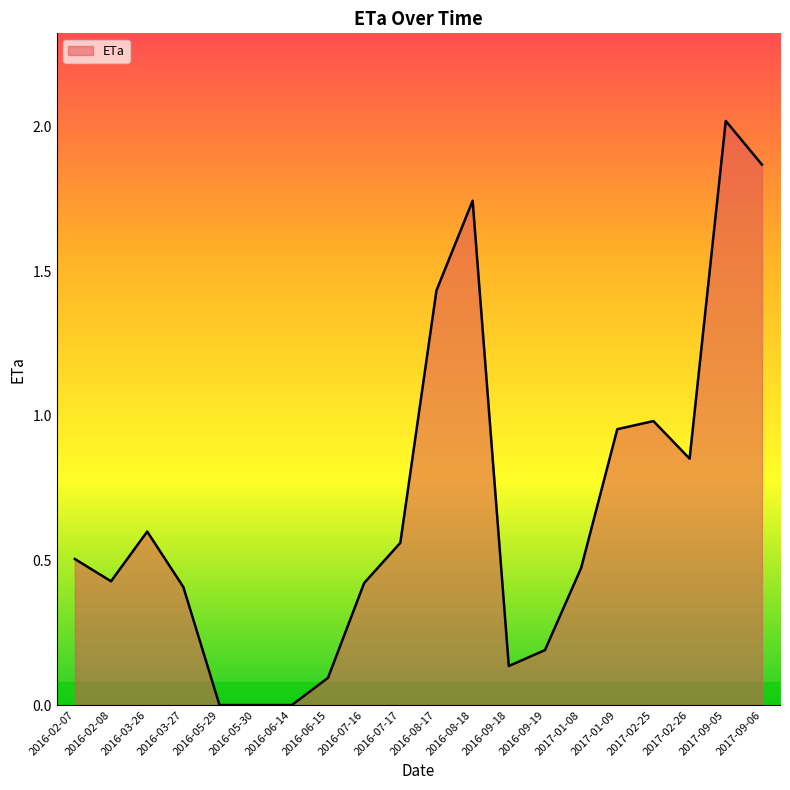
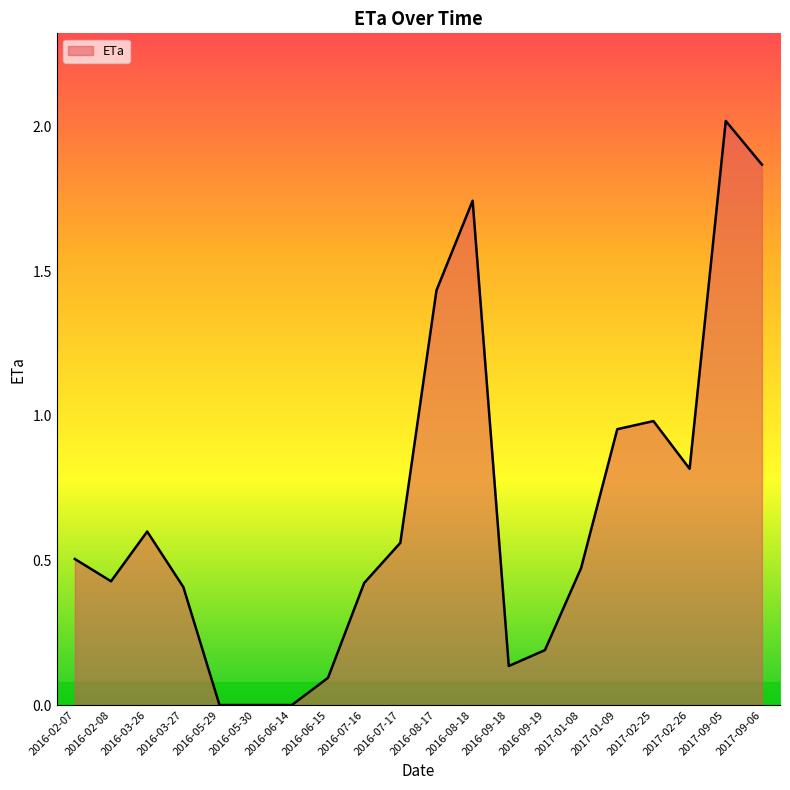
  {
    "2016-02-07": 0.51,
    "2016-02-08": 0.43,
    "2016-03-26": 0.60,
    "2016-03-27": 0.41,
    "2016-06-15": 0.09,
    "2016-07-16": 0.42,
    "2016-07-17": 0.56,
    "2016-08-17": 1.43,
    "2016-08-18": 1.74,
    "2016-09-18": 0.14,
    "2016-09-19": 0.19,
    "2017-01-08": 0.47,
    "2017-01-09": 0.95,
    "2017-02-25": 0.98,
-   "2017-02-26": 0.85,
+   "2017-02-26": 0.82,
    "2017-09-05": 2.02,
    "2017-09-06": 1.87
  }
